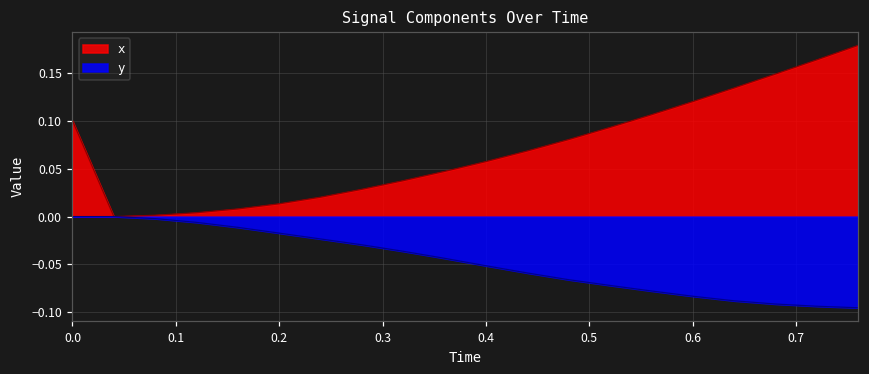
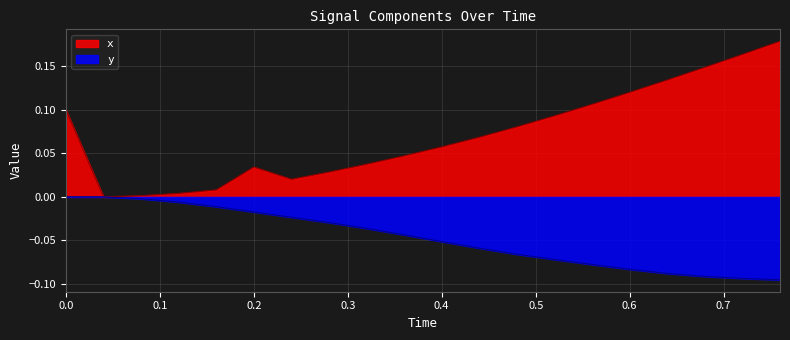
  {
    "x": {
      "0.0": 0.10,
-     "0.2": 0.01,
+     "0.2": 0.03,
      "0.4": 0.06,
      "0.6": 0.12
    }
  }
